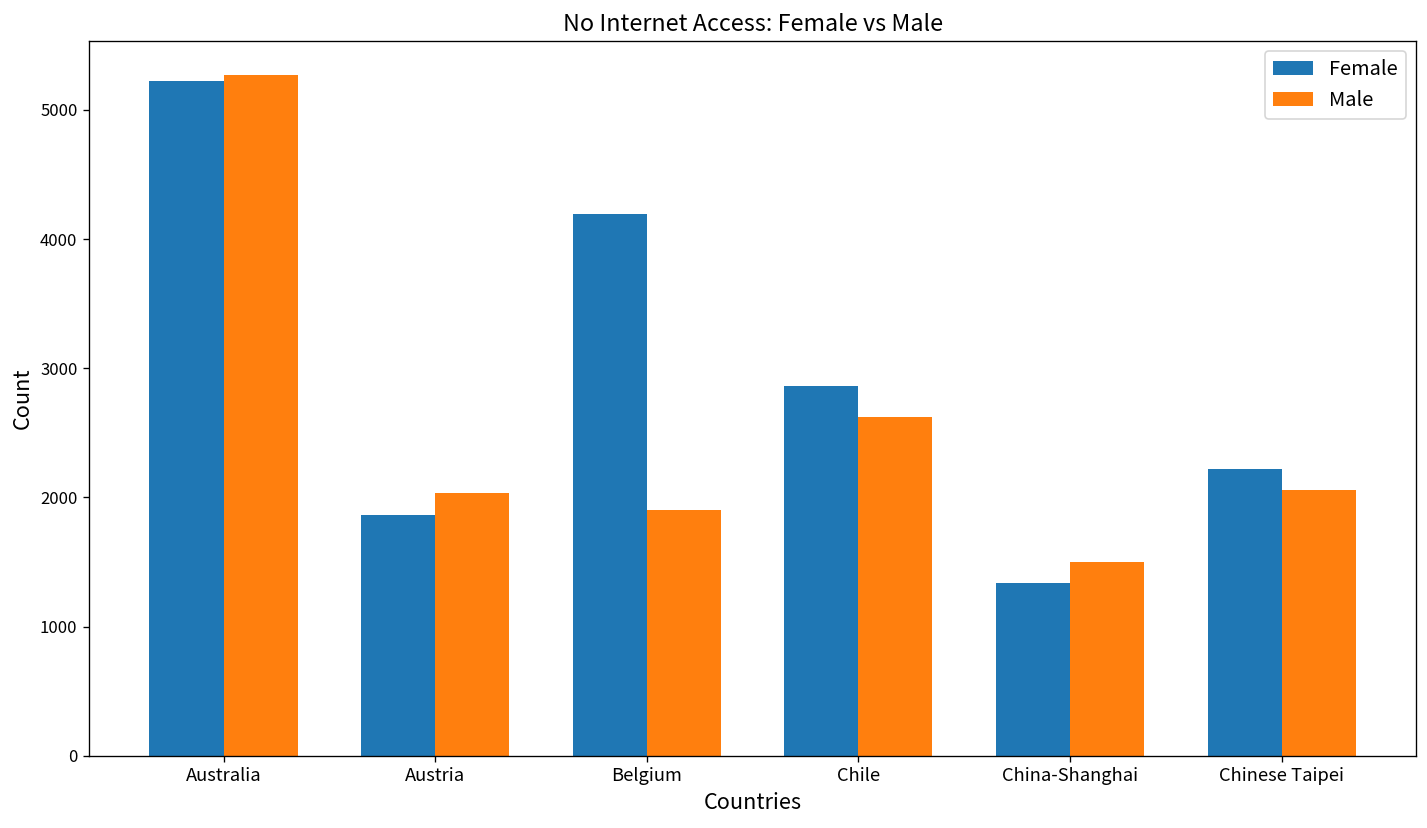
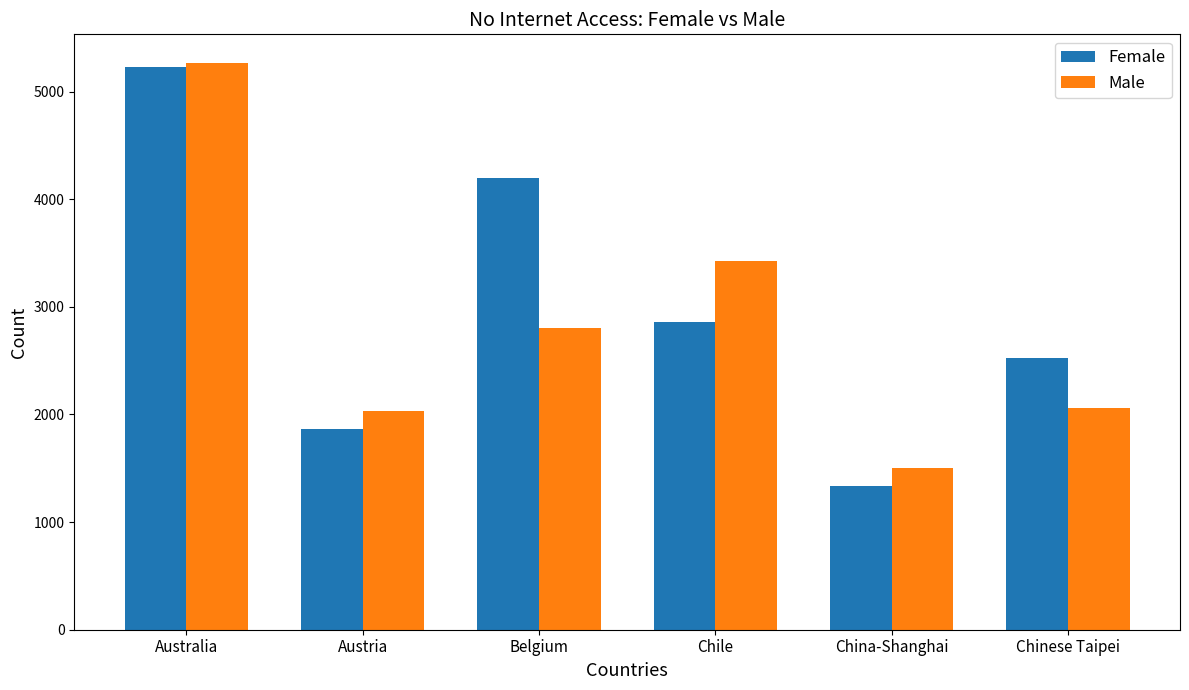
  {
    "Female": {
      "Australia": 5220,
      "Austria": 1860,
      "Belgium": 4200,
      "Chile": 2860,
      "China-Shanghai": 1340,
-     "Chinese Taipei": 2220
+     "Chinese Taipei": 2520
    },
    "Male": {
      "Australia": 5270,
      "Austria": 2030,
-     "Belgium": 1900,
-     "Chile": 2620,
+     "Belgium": 2800,
+     "Chile": 3430,
      "China-Shanghai": 1500,
      "Chinese Taipei": 2060
    }
  }
